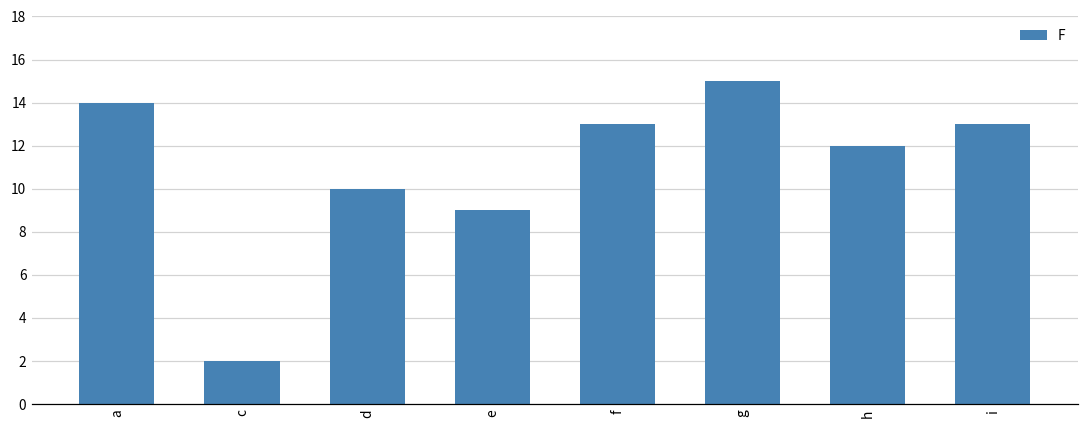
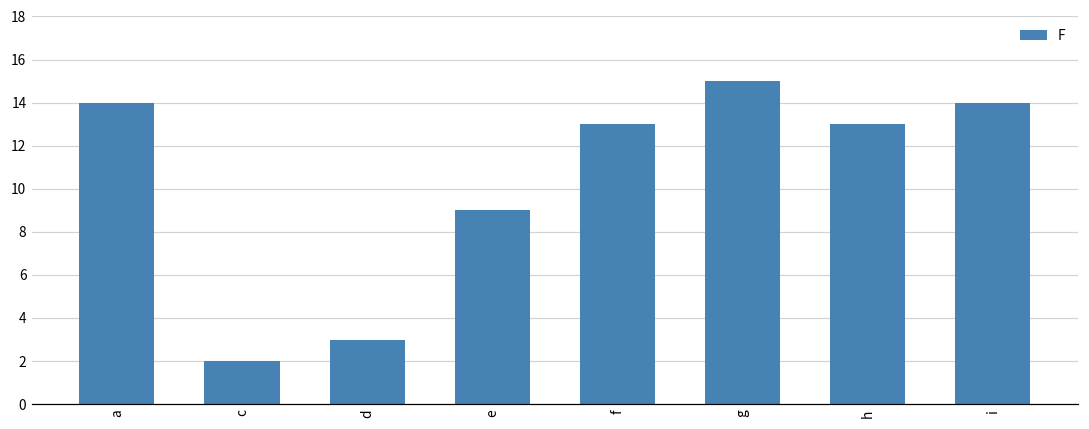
  {
    "a": 14,
    "c": 2,
-   "d": 10,
+   "d": 3,
    "e": 9,
    "f": 13,
    "g": 15,
-   "h": 12,
-   "i": 13
+   "h": 13,
+   "i": 14
  }
